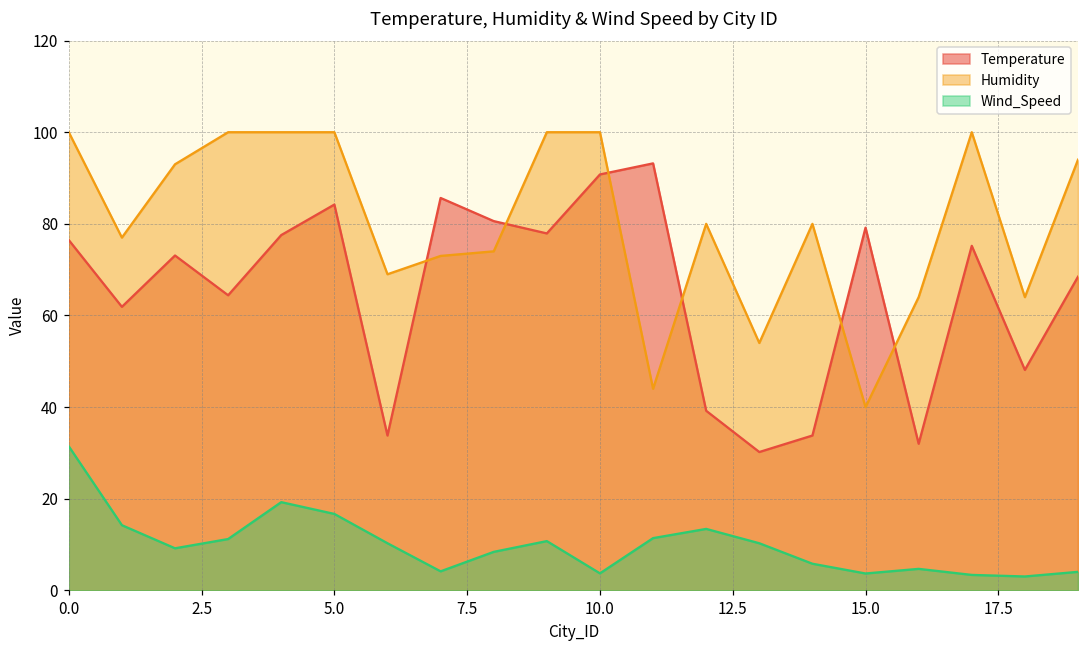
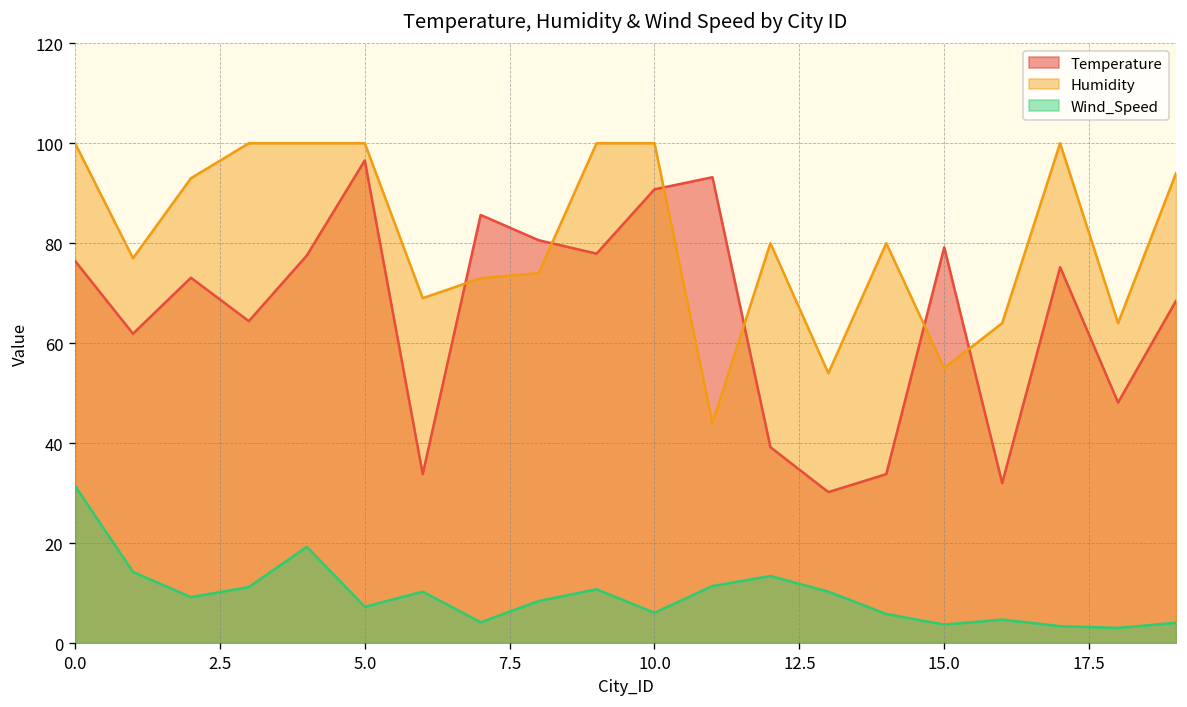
  {
    "Temperature": {
      "0.0": 76,
-     "5.0": 84,
+     "5.0": 97,
      "10.0": 91,
      "15.0": 79
    },
    "Humidity": {
      "0.0": 100,
      "5.0": 100,
      "10.0": 100,
-     "15.0": 40
+     "15.0": 55
    },
    "Wind_Speed": {
      "0.0": 31,
-     "5.0": 17,
-     "10.0": 4,
+     "5.0": 7,
+     "10.0": 6,
      "15.0": 4
    }
  }
